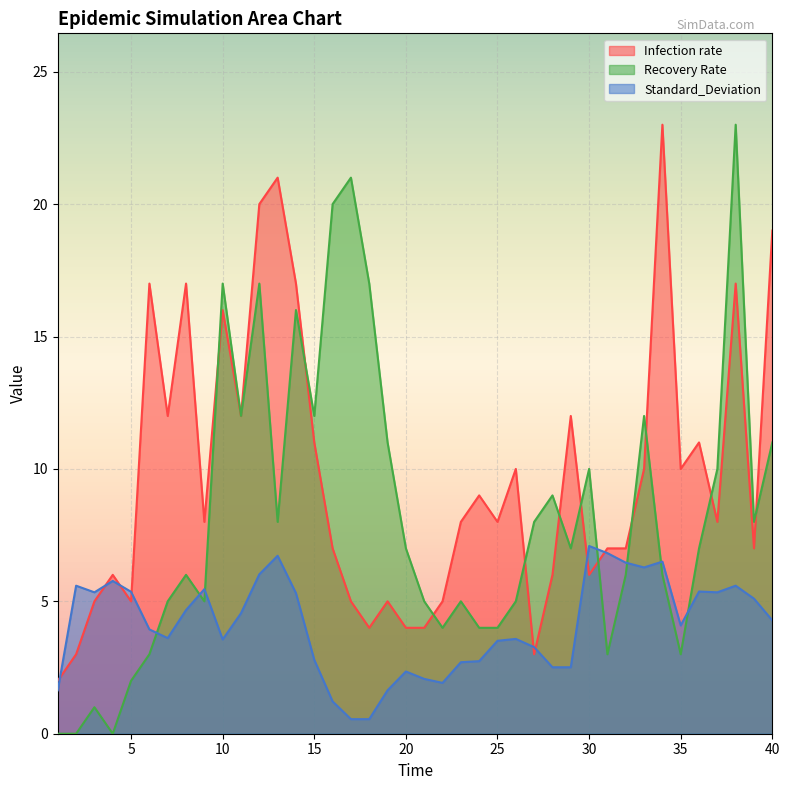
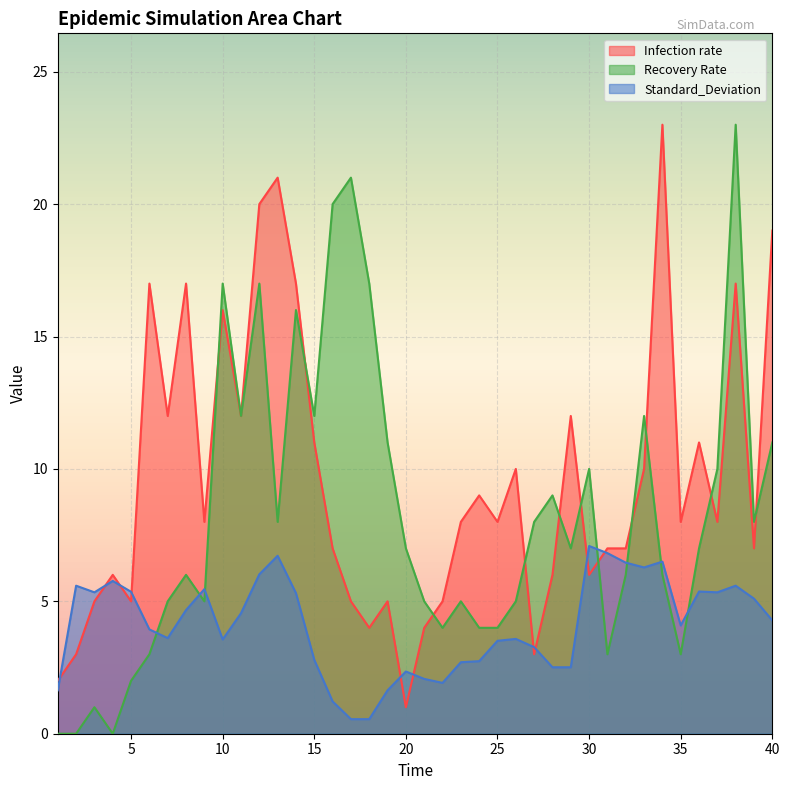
  {
    "Infection rate": {
      "5": 5,
      "10": 16,
      "15": 11,
-     "20": 4,
+     "20": 1,
      "25": 8,
      "30": 6,
-     "35": 10,
+     "35": 8,
      "40": 19
    },
    "Recovery Rate": {
      "5": 2,
      "10": 17,
      "15": 12,
      "20": 7,
      "25": 4,
      "30": 10,
      "35": 3,
      "40": 11
    },
    "Standard_Deviation": {
      "5": 5.4,
      "10": 3.6,
      "15": 2.8,
      "20": 2.4,
      "25": 3.5,
      "30": 7,
      "35": 4,
      "40": 4.3
    }
  }
